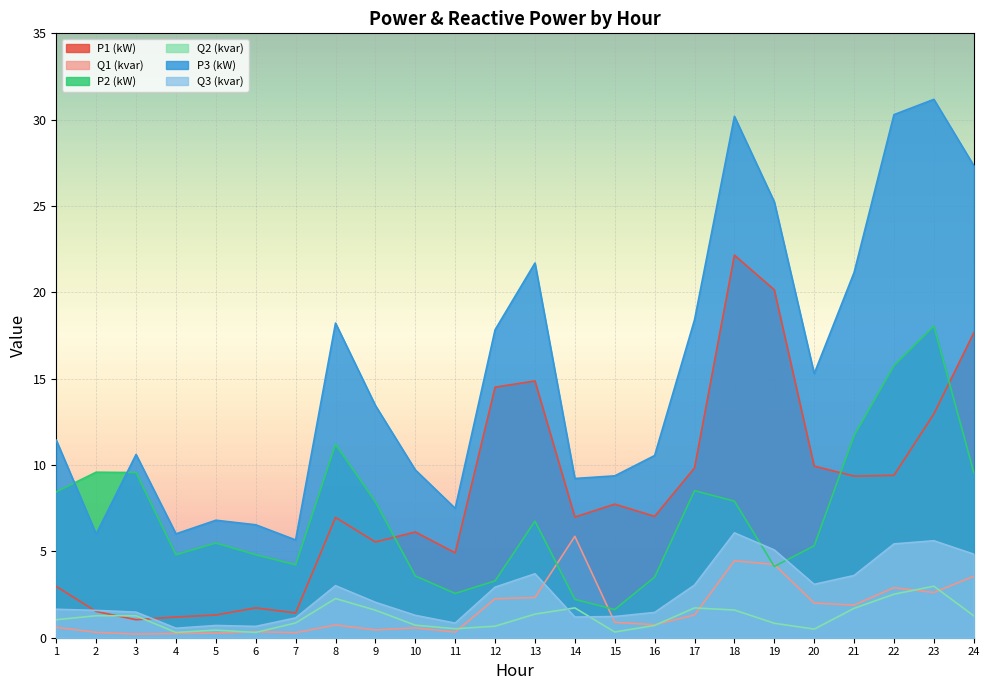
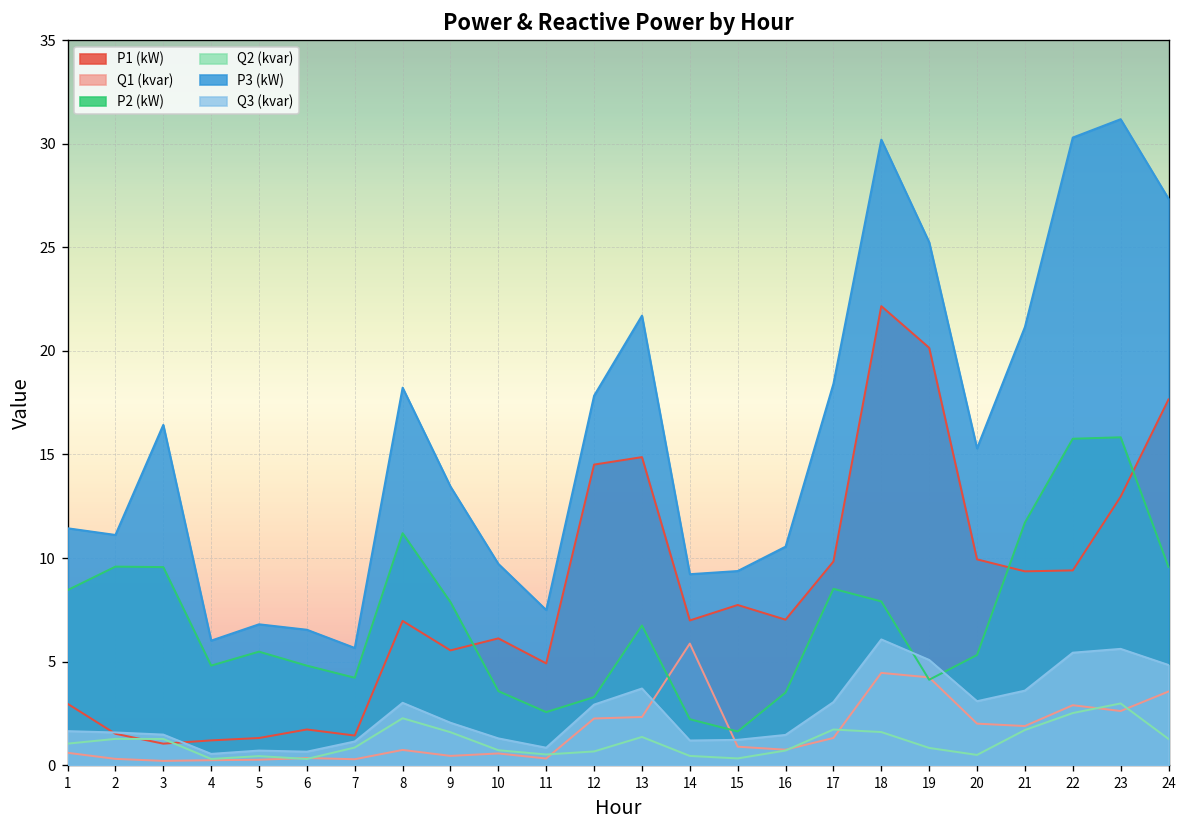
  {
    "P1 (kW)": {
      "1": 3.0,
      "3": 1.0,
      "4": 1.2,
      "5": 1.3,
      "6": 1.7,
      "7": 1.4,
      "8": 7.0,
      "9": 5.5,
      "10": 6.1,
      "11": 4.9,
      "12": 14.5,
      "13": 14.9,
      "14": 7.0,
      "15": 7.7,
      "16": 7.0,
      "17": 9.8,
      "18": 22.2,
      "19": 20.1,
      "20": 9.9,
      "21": 9.4,
      "22": 9.4,
      "23": 13.0,
      "24": 17.7
    },
    "Q1 (kvar)": {
      "1": 0.6,
      "2": 0.3,
      "3": 0.2,
      "5": 0.3,
      "7": 0.3,
      "8": 0.7,
      "9": 0.5,
      "10": 0.6,
      "11": 0.3,
      "12": 2.3,
      "13": 2.3,
      "14": 5.9,
      "15": 0.9,
      "17": 1.3,
      "18": 4.5,
      "20": 2.0,
      "21": 1.9,
      "22": 2.9,
      "23": 2.6,
      "24": 3.6
    },
    "P2 (kW)": {
      "1": 8.5,
      "2": 9.6,
      "3": 9.6,
      "4": 4.8,
      "5": 5.5,
      "6": 4.8,
      "7": 4.2,
      "8": 11.2,
      "9": 7.9,
      "10": 3.6,
      "11": 2.6,
      "12": 3.3,
      "13": 6.7,
      "14": 2.2,
      "15": 1.6,
      "16": 3.5,
      "17": 8.5,
      "18": 7.9,
      "20": 5.3,
      "21": 11.7,
      "22": 15.8,
-     "23": 18.1,
+     "23": 15.8,
      "24": 9.6
    },
    "Q2 (kvar)": {
      "1": 1.0,
      "2": 1.3,
      "3": 1.3,
      "5": 0.4,
      "7": 0.9,
      "8": 2.3,
      "9": 1.6,
      "10": 0.7,
      "11": 0.5,
      "12": 0.7,
      "13": 1.4,
-     "14": 1.7,
+     "14": 0.5,
      "15": 0.3,
      "17": 1.7,
      "18": 1.6,
      "19": 0.8,
      "20": 0.5,
      "21": 1.7,
      "22": 2.5,
      "23": 3.0,
      "24": 1.3
    },
    "P3 (kW)": {
      "1": 11.4,
-     "2": 6.0,
-     "3": 10.6,
+     "2": 11.1,
+     "3": 16.4,
      "4": 6.0,
      "5": 6.8,
      "6": 6.5,
      "7": 5.7,
      "8": 18.2,
      "9": 13.4,
      "10": 9.7,
      "11": 7.5,
      "12": 17.8,
      "13": 21.7,
      "14": 9.2,
      "15": 9.4,
      "16": 10.6,
      "17": 18.4,
      "18": 30.2,
      "19": 25.2,
      "20": 15.3,
      "21": 21.1,
      "22": 30.3,
      "23": 31.2,
      "24": 27.3
    },
    "Q3 (kvar)": {
      "1": 1.6,
      "3": 1.5,
      "4": 0.5,
      "5": 0.7,
      "6": 0.7,
      "7": 1.1,
      "8": 3.0,
      "9": 2.1,
      "10": 1.3,
      "11": 0.8,
      "12": 2.9,
      "13": 3.7,
      "14": 1.2,
      "15": 1.2,
      "16": 1.5,
      "17": 3.0,
      "18": 6.1,
      "19": 5.1,
      "20": 3.1,
      "21": 3.6,
      "22": 5.4,
      "23": 5.6,
      "24": 4.8
    }
  }
